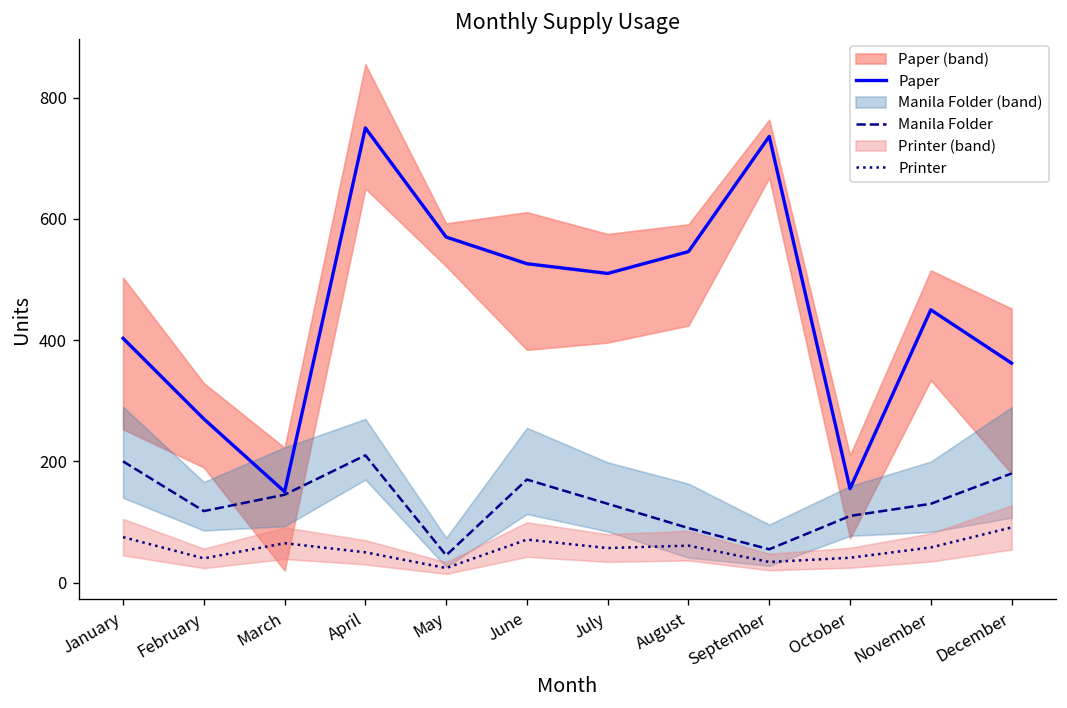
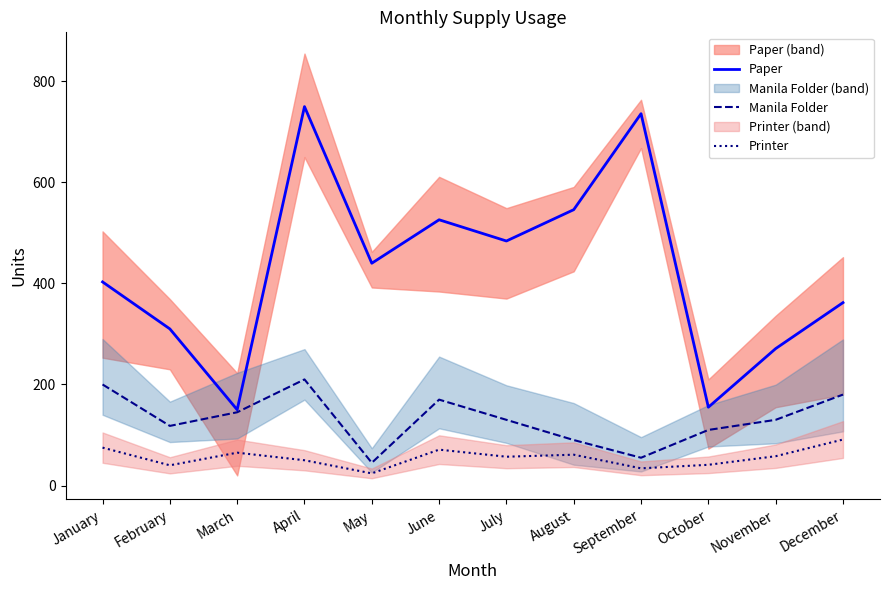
  {
    "Paper": {
      "January": 400,
-     "February": 270,
+     "February": 310,
      "March": 150,
      "April": 750,
-     "May": 570,
+     "May": 440,
      "June": 530,
-     "July": 510,
+     "July": 480,
      "August": 550,
      "September": 740,
-     "November": 450,
+     "November": 270,
      "December": 360
    }
  }
